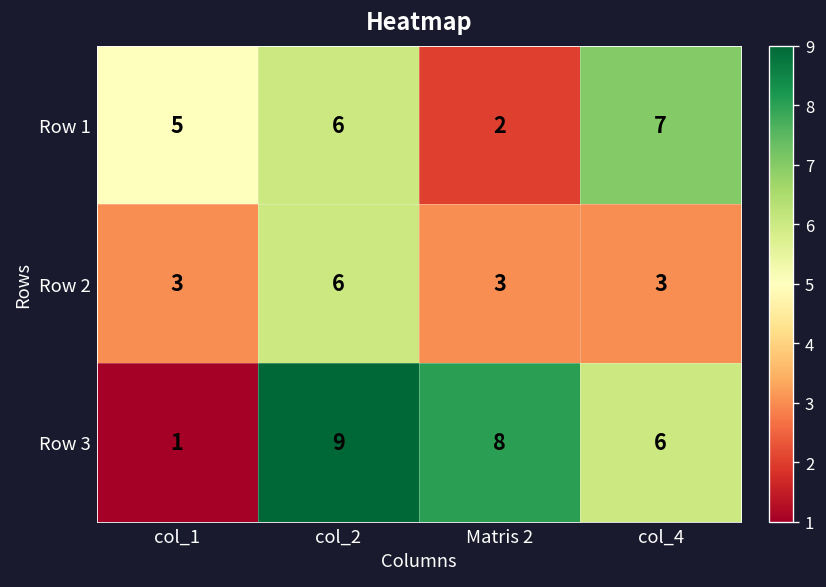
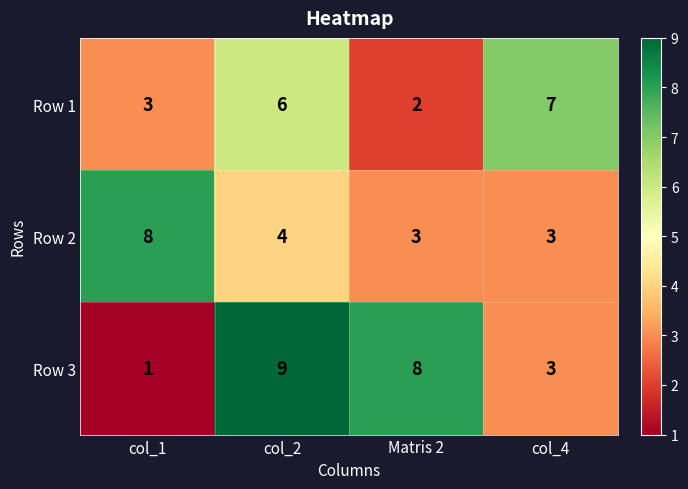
  {
    "Row 1": {
-     "col_1": 5,
+     "col_1": 3,
      "col_2": 6,
      "Matris 2": 2,
      "col_4": 7
    },
    "Row 2": {
-     "col_1": 3,
-     "col_2": 6,
+     "col_1": 8,
+     "col_2": 4,
      "Matris 2": 3,
      "col_4": 3
    },
    "Row 3": {
      "col_1": 1,
      "col_2": 9,
      "Matris 2": 8,
-     "col_4": 6
+     "col_4": 3
    }
  }
